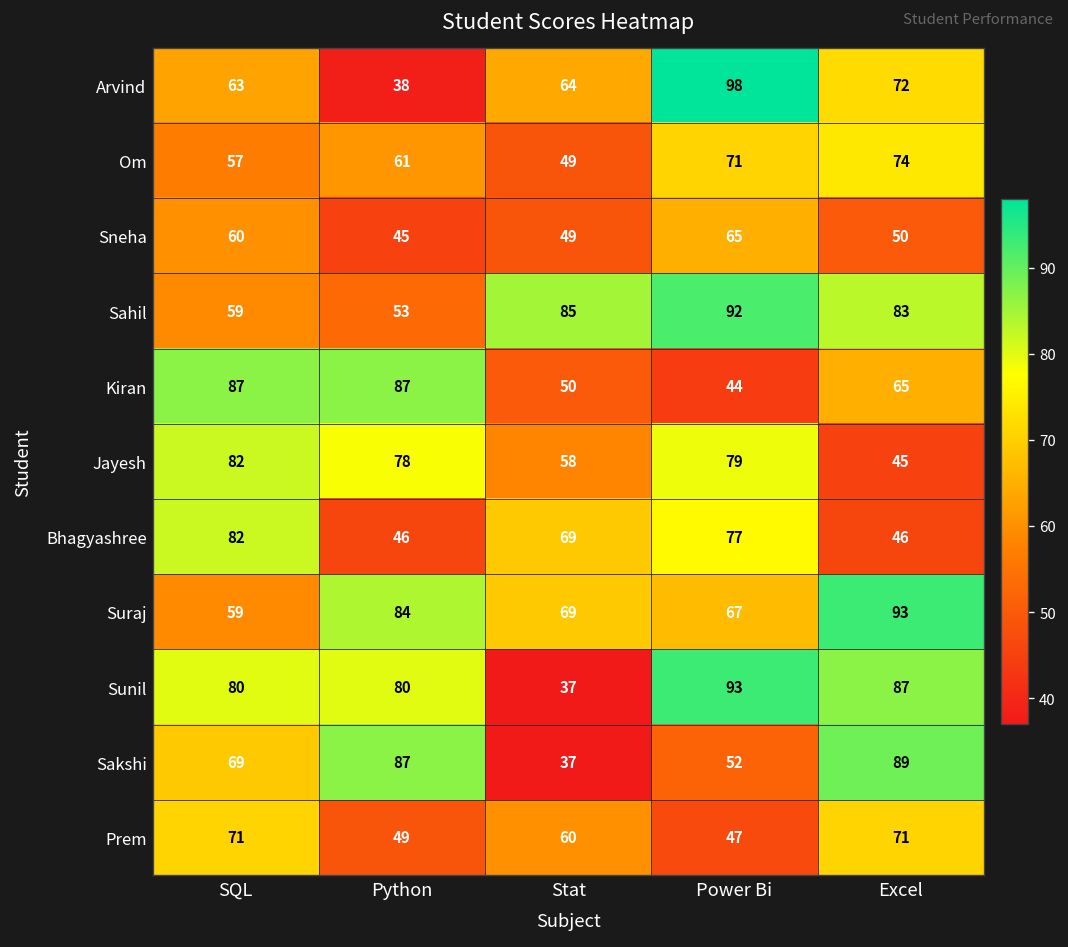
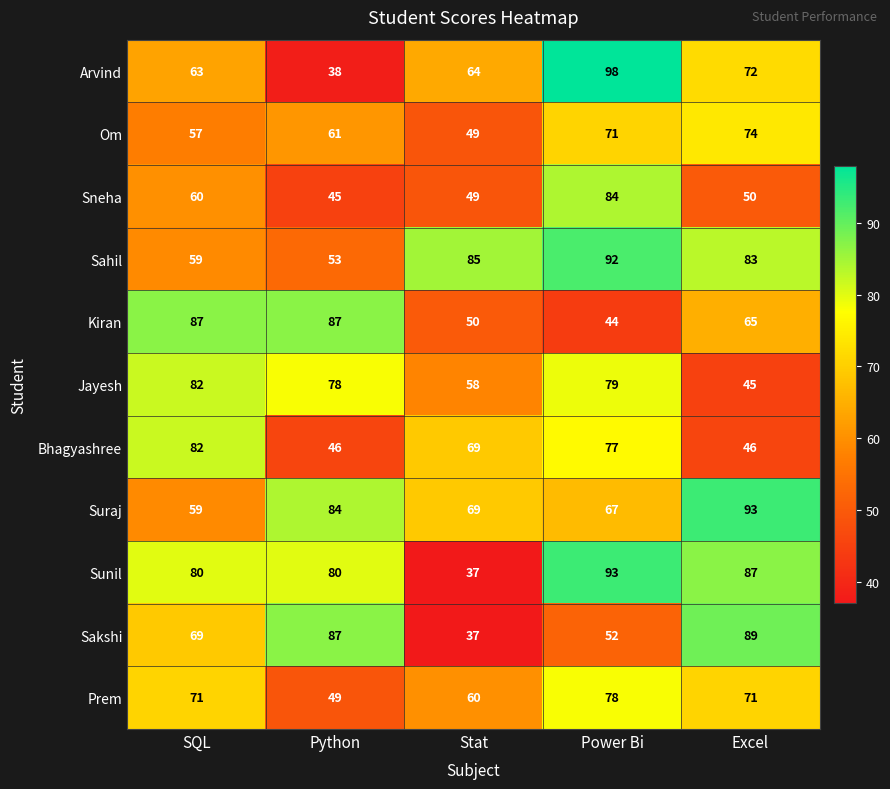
  {
    "Arvind": {
      "SQL": 63,
      "Python": 38,
      "Stat": 64,
      "Power Bi": 98,
      "Excel": 72
    },
    "Om": {
      "SQL": 57,
      "Python": 61,
      "Stat": 49,
      "Power Bi": 71,
      "Excel": 74
    },
    "Sneha": {
      "SQL": 60,
      "Python": 45,
      "Stat": 49,
-     "Power Bi": 65,
+     "Power Bi": 84,
      "Excel": 50
    },
    "Sahil": {
      "SQL": 59,
      "Python": 53,
      "Stat": 85,
      "Power Bi": 92,
      "Excel": 83
    },
    "Kiran": {
      "SQL": 87,
      "Python": 87,
      "Stat": 50,
      "Power Bi": 44,
      "Excel": 65
    },
    "Jayesh": {
      "SQL": 82,
      "Python": 78,
      "Stat": 58,
      "Power Bi": 79,
      "Excel": 45
    },
    "Bhagyashree": {
      "SQL": 82,
      "Python": 46,
      "Stat": 69,
      "Power Bi": 77,
      "Excel": 46
    },
    "Suraj": {
      "SQL": 59,
      "Python": 84,
      "Stat": 69,
      "Power Bi": 67,
      "Excel": 93
    },
    "Sunil": {
      "SQL": 80,
      "Python": 80,
      "Stat": 37,
      "Power Bi": 93,
      "Excel": 87
    },
    "Sakshi": {
      "SQL": 69,
      "Python": 87,
      "Stat": 37,
      "Power Bi": 52,
      "Excel": 89
    },
    "Prem": {
      "SQL": 71,
      "Python": 49,
      "Stat": 60,
-     "Power Bi": 47,
+     "Power Bi": 78,
      "Excel": 71
    }
  }
